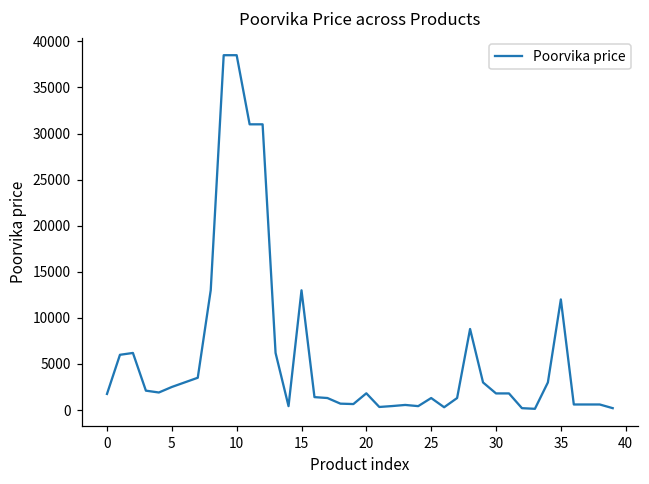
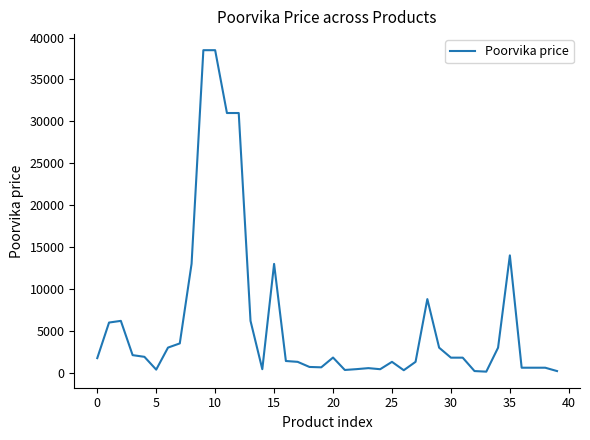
  {
    "0": 2000,
-   "5": 2000,
+   "5": 0,
    "10": 38000,
    "15": 13000,
    "20": 2000,
    "25": 1000,
    "30": 2000,
-   "35": 12000
+   "35": 14000
  }
